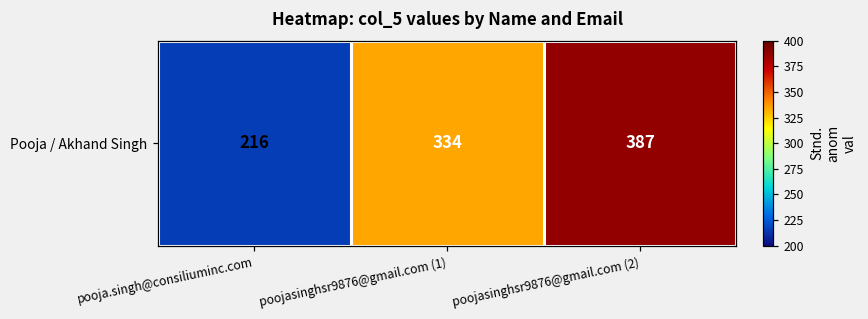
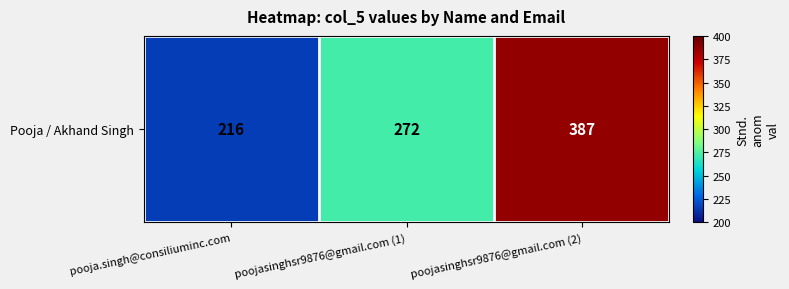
  {
    "Pooja / Akhand Singh": {
      "pooja.singh@consiliuminc.com": 216,
-     "poojasinghsr9876@gmail.com (1)": 334,
+     "poojasinghsr9876@gmail.com (1)": 272,
      "poojasinghsr9876@gmail.com (2)": 387
    }
  }
